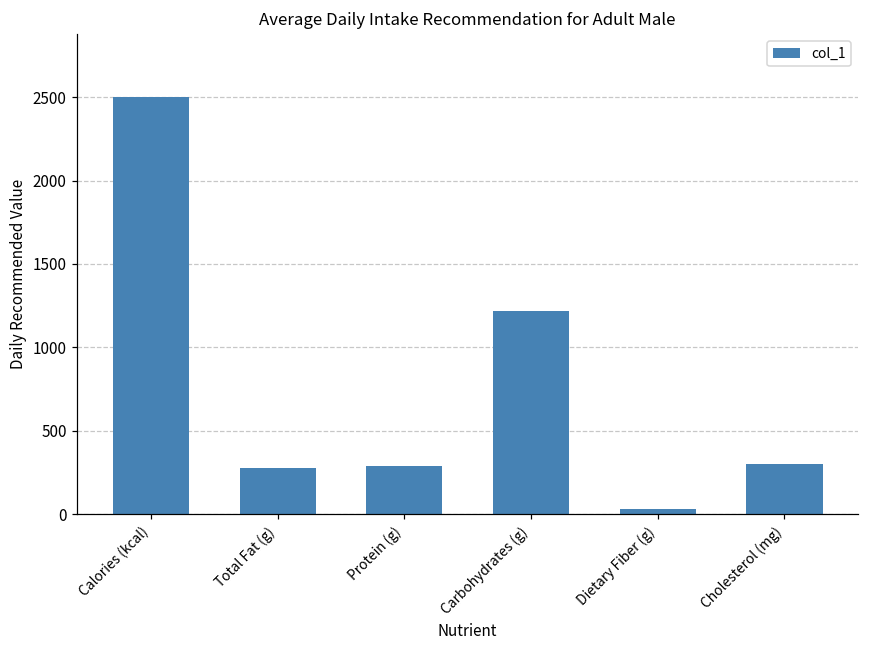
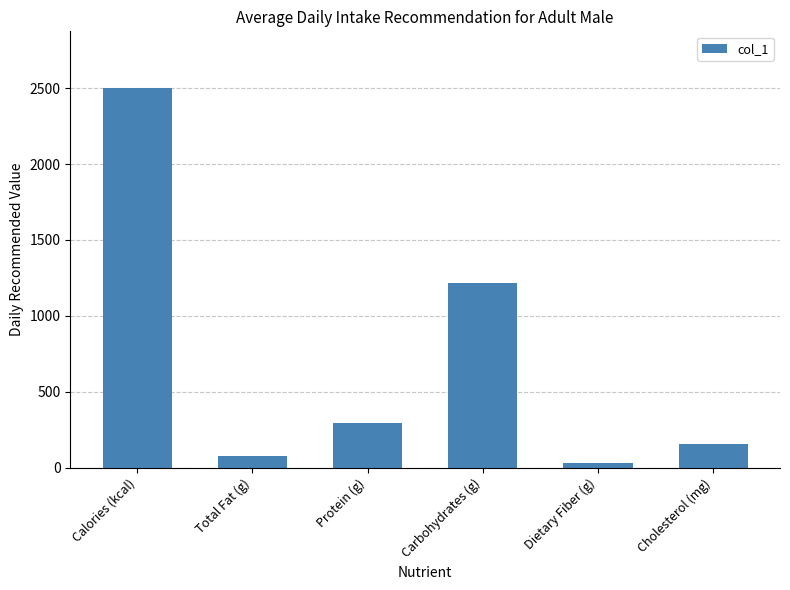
  {
    "Calories (kcal)": 2500,
-   "Total Fat (g)": 280,
+   "Total Fat (g)": 80,
    "Protein (g)": 290,
    "Carbohydrates (g)": 1220,
    "Dietary Fiber (g)": 30,
-   "Cholesterol (mg)": 300
+   "Cholesterol (mg)": 150
  }
